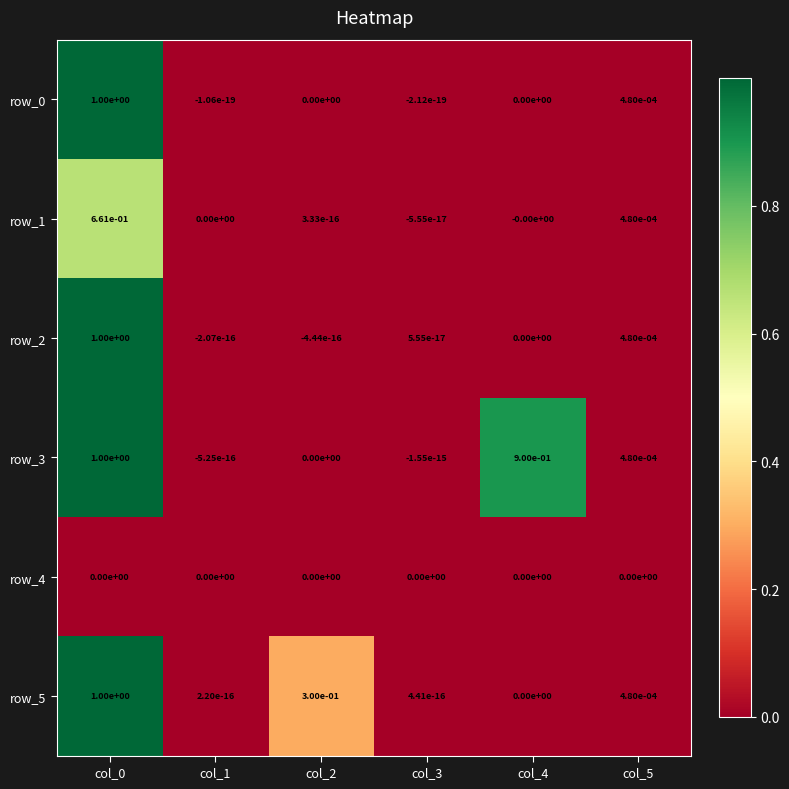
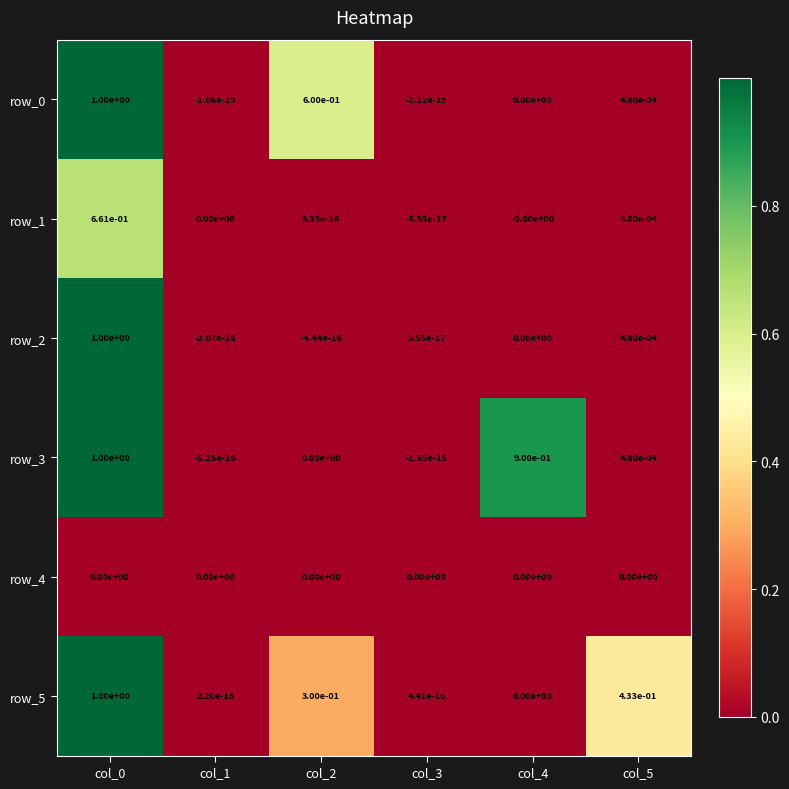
  {
    "row_0": {
      "col_0": "1.00e+00",
      "col_1": "-1.06e-19",
-     "col_2": "0.00e+00",
+     "col_2": "6.00e-01",
      "col_3": "-2.12e-19",
      "col_4": "0.00e+00",
      "col_5": "4.80e-04"
    },
    "row_1": {
      "col_0": "6.61e-01",
      "col_1": "0.00e+00",
      "col_2": "3.33e-16",
      "col_3": "-5.55e-17",
      "col_4": "-0.00e+00",
      "col_5": "4.80e-04"
    },
    "row_2": {
      "col_0": "1.00e+00",
      "col_1": "-2.07e-16",
      "col_2": "-4.44e-16",
      "col_3": "5.55e-17",
      "col_4": "0.00e+00",
      "col_5": "4.80e-04"
    },
    "row_3": {
      "col_0": "1.00e+00",
      "col_1": "-5.25e-16",
      "col_2": "0.00e+00",
      "col_3": "-1.55e-15",
      "col_4": "9.00e-01",
      "col_5": "4.80e-04"
    },
    "row_4": {
      "col_0": "0.00e+00",
      "col_1": "0.00e+00",
      "col_2": "0.00e+00",
      "col_3": "0.00e+00",
      "col_4": "0.00e+00",
      "col_5": "0.00e+00"
    },
    "row_5": {
      "col_0": "1.00e+00",
      "col_1": "2.20e-16",
      "col_2": "3.00e-01",
      "col_3": "4.41e-16",
      "col_4": "0.00e+00",
-     "col_5": "4.80e-04"
+     "col_5": "4.33e-01"
    }
  }
